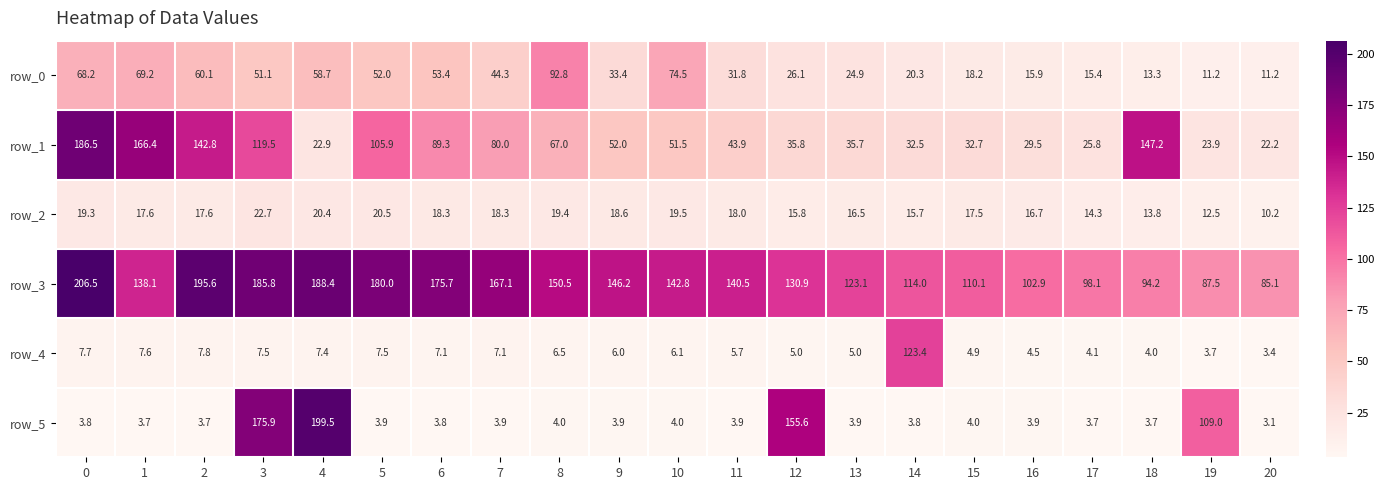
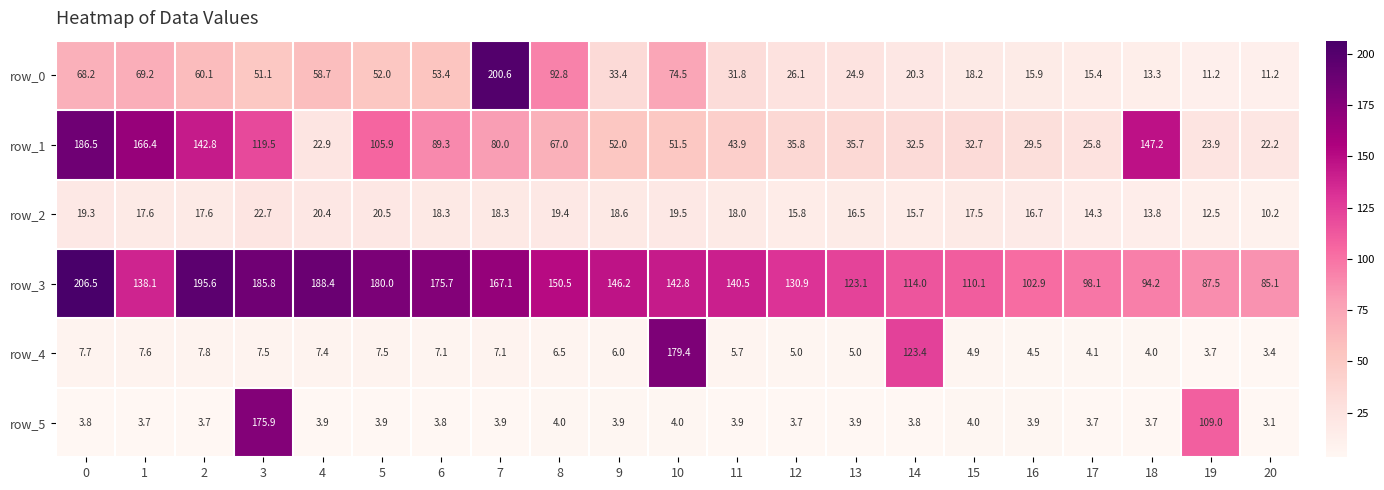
  {
    "row_0": {
      "0": 68.2,
      "1": 69.2,
      "2": 60.1,
      "3": 51.1,
      "4": 58.7,
      "5": 52.0,
      "6": 53.4,
-     "7": 44.3,
+     "7": 200.6,
      "8": 92.8,
      "9": 33.4,
      "10": 74.5,
      "11": 31.8,
      "12": 26.1,
      "13": 24.9,
      "14": 20.3,
      "15": 18.2,
      "16": 15.9,
      "17": 15.4,
      "18": 13.3,
      "19": 11.2,
      "20": 11.2
    },
    "row_1": {
      "0": 186.5,
      "1": 166.4,
      "2": 142.8,
      "3": 119.5,
      "4": 22.9,
      "5": 105.9,
      "6": 89.3,
      "7": 80.0,
      "8": 67.0,
      "9": 52.0,
      "10": 51.5,
      "11": 43.9,
      "12": 35.8,
      "13": 35.7,
      "14": 32.5,
      "15": 32.7,
      "16": 29.5,
      "17": 25.8,
      "18": 147.2,
      "19": 23.9,
      "20": 22.2
    },
    "row_2": {
      "0": 19.3,
      "1": 17.6,
      "2": 17.6,
      "3": 22.7,
      "4": 20.4,
      "5": 20.5,
      "6": 18.3,
      "7": 18.3,
      "8": 19.4,
      "9": 18.6,
      "10": 19.5,
      "11": 18.0,
      "12": 15.8,
      "13": 16.5,
      "14": 15.7,
      "15": 17.5,
      "16": 16.7,
      "17": 14.3,
      "18": 13.8,
      "19": 12.5,
      "20": 10.2
    },
    "row_3": {
      "0": 206.5,
      "1": 138.1,
      "2": 195.6,
      "3": 185.8,
      "4": 188.4,
      "5": 180.0,
      "6": 175.7,
      "7": 167.1,
      "8": 150.5,
      "9": 146.2,
      "10": 142.8,
      "11": 140.5,
      "12": 130.9,
      "13": 123.1,
      "14": 114.0,
      "15": 110.1,
      "16": 102.9,
      "17": 98.1,
      "18": 94.2,
      "19": 87.5,
      "20": 85.1
    },
    "row_4": {
      "0": 7.7,
      "1": 7.6,
      "2": 7.8,
      "3": 7.5,
      "4": 7.4,
      "5": 7.5,
      "6": 7.1,
      "7": 7.1,
      "8": 6.5,
      "9": 6.0,
-     "10": 6.1,
+     "10": 179.4,
      "11": 5.7,
      "12": 5.0,
      "13": 5.0,
      "14": 123.4,
      "15": 4.9,
      "16": 4.5,
      "17": 4.1,
      "18": 4.0,
      "19": 3.7,
      "20": 3.4
    },
    "row_5": {
      "0": 3.8,
      "1": 3.7,
      "2": 3.7,
      "3": 175.9,
-     "4": 199.5,
+     "4": 3.9,
      "5": 3.9,
      "6": 3.8,
      "7": 3.9,
      "8": 4.0,
      "9": 3.9,
      "10": 4.0,
      "11": 3.9,
-     "12": 155.6,
+     "12": 3.7,
      "13": 3.9,
      "14": 3.8,
      "15": 4.0,
      "16": 3.9,
      "17": 3.7,
      "18": 3.7,
      "19": 109.0,
      "20": 3.1
    }
  }
